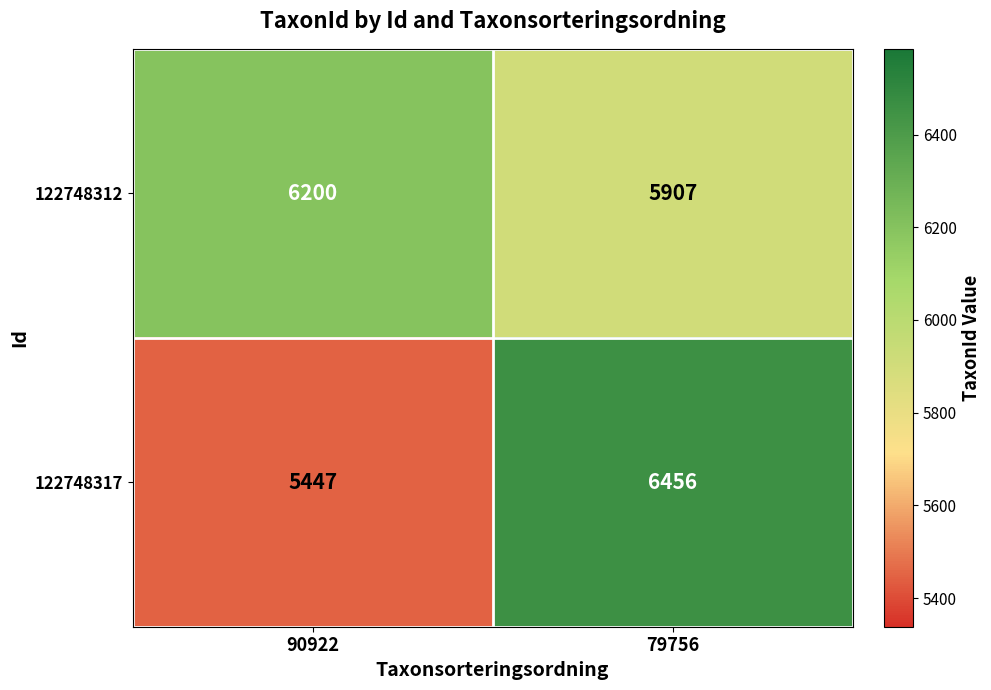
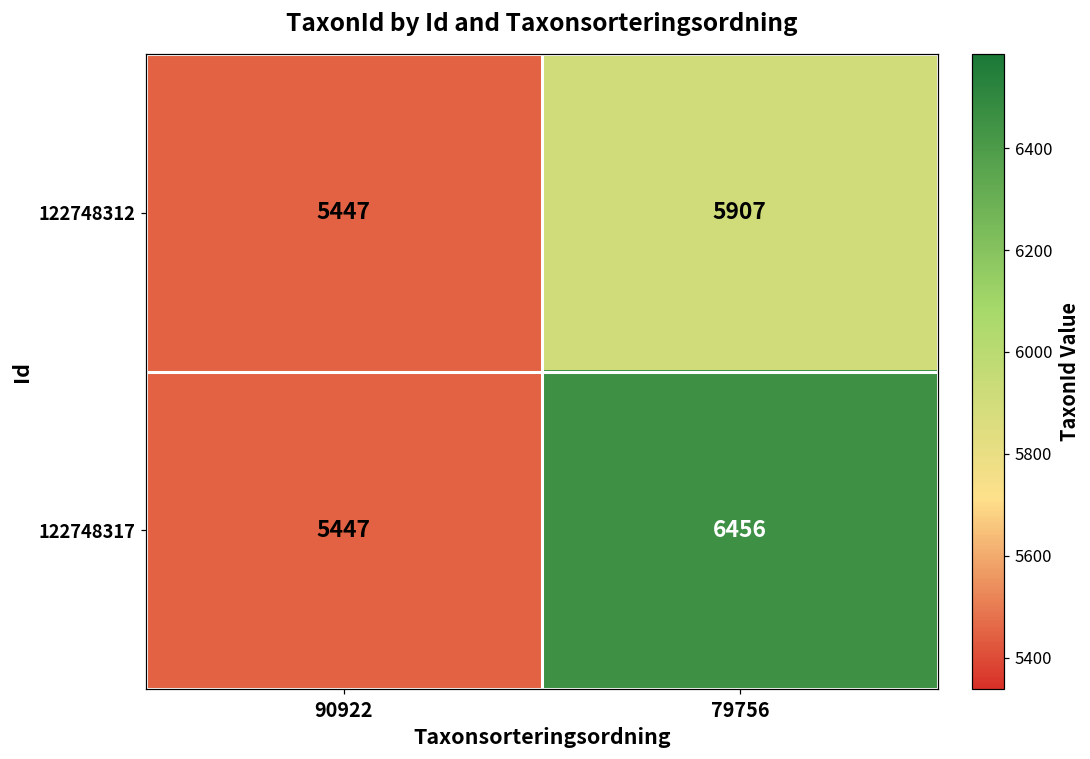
  {
    "122748312": {
-     "90922": 6200,
+     "90922": 5447,
      "79756": 5907
    },
    "122748317": {
      "90922": 5447,
      "79756": 6456
    }
  }
